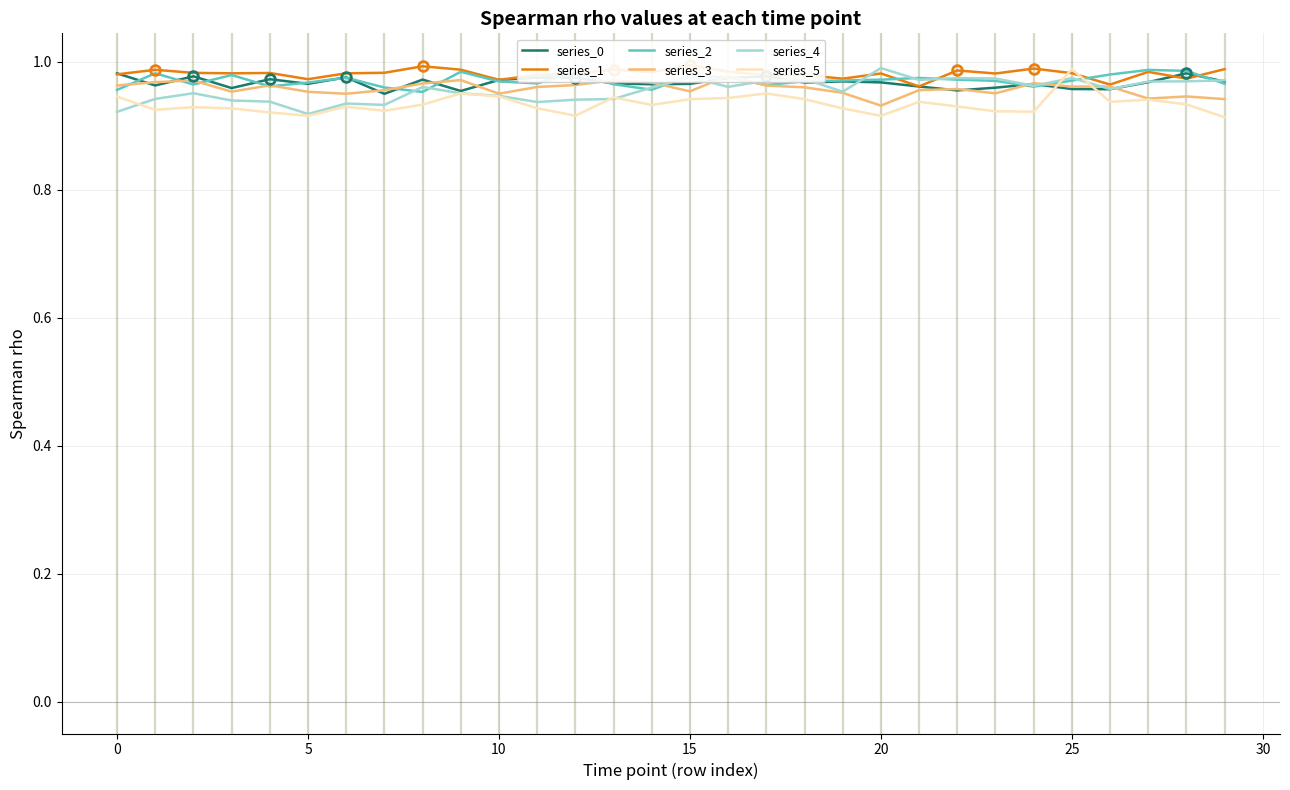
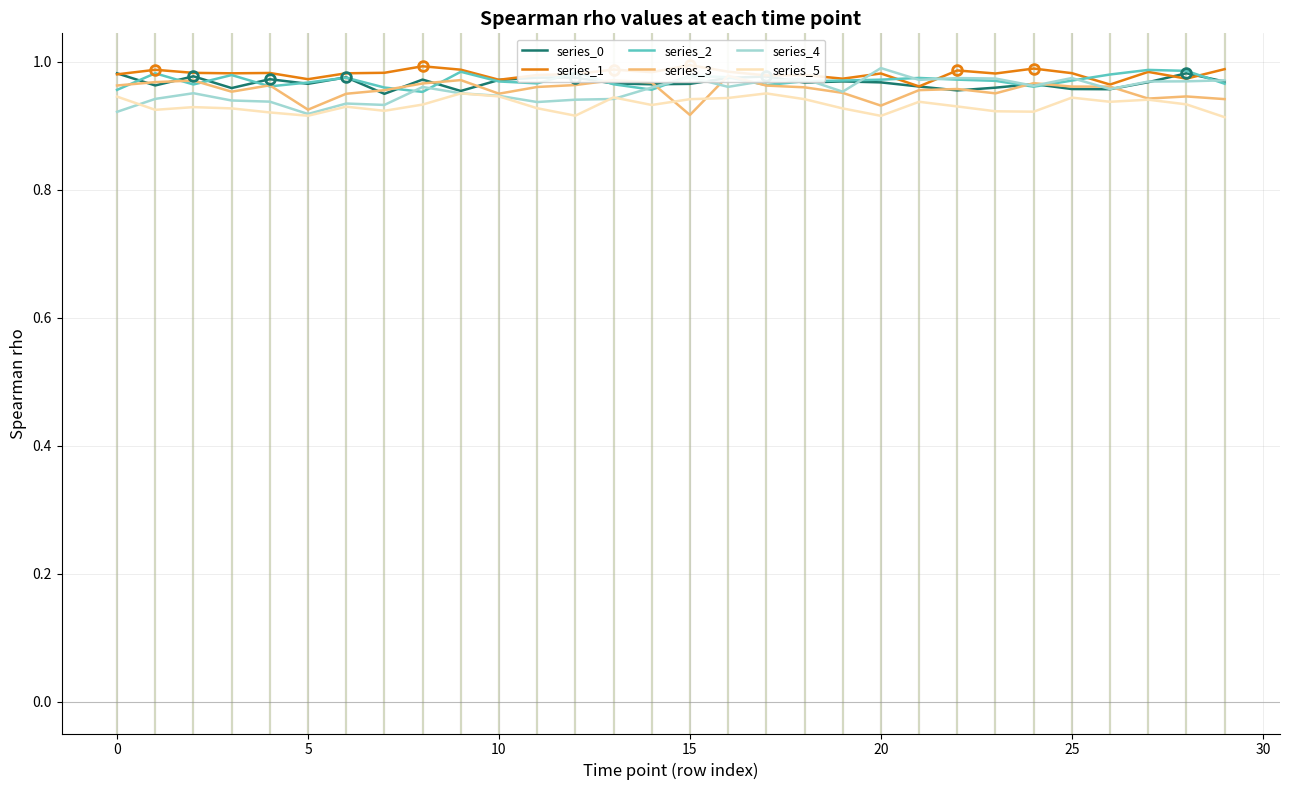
  {
    "series_2": {
      "0": 0.96,
      "20": 0.97,
      "25": 0.97
    },
    "series_3": {
      "0": 0.96,
-     "5": 0.95,
-     "15": 0.95,
+     "5": 0.92,
+     "15": 0.92,
      "20": 0.93
    },
    "series_4": {
      "0": 0.92,
      "20": 0.99,
      "25": 0.97
    },
    "series_5": {
      "0": 0.95,
      "15": 0.94,
      "20": 0.92,
-     "25": 0.99
+     "25": 0.94
    }
  }
